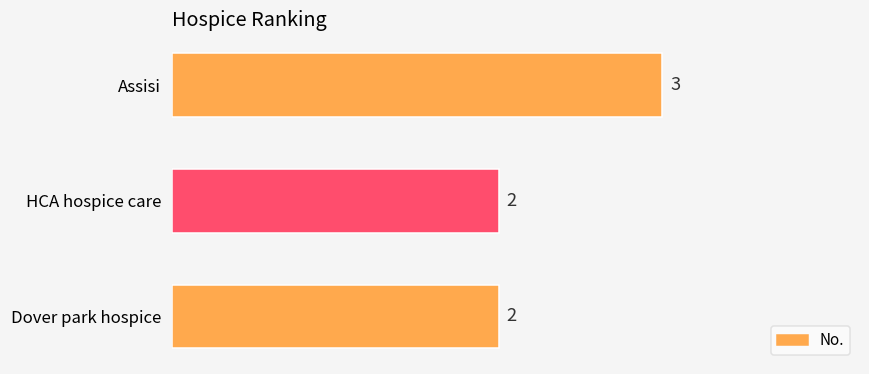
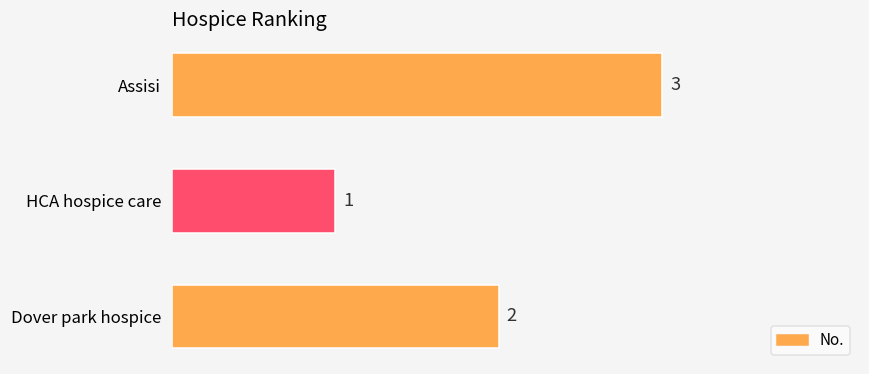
  {
    "Assisi": 3,
-   "HCA hospice care": 2,
+   "HCA hospice care": 1,
    "Dover park hospice": 2
  }
